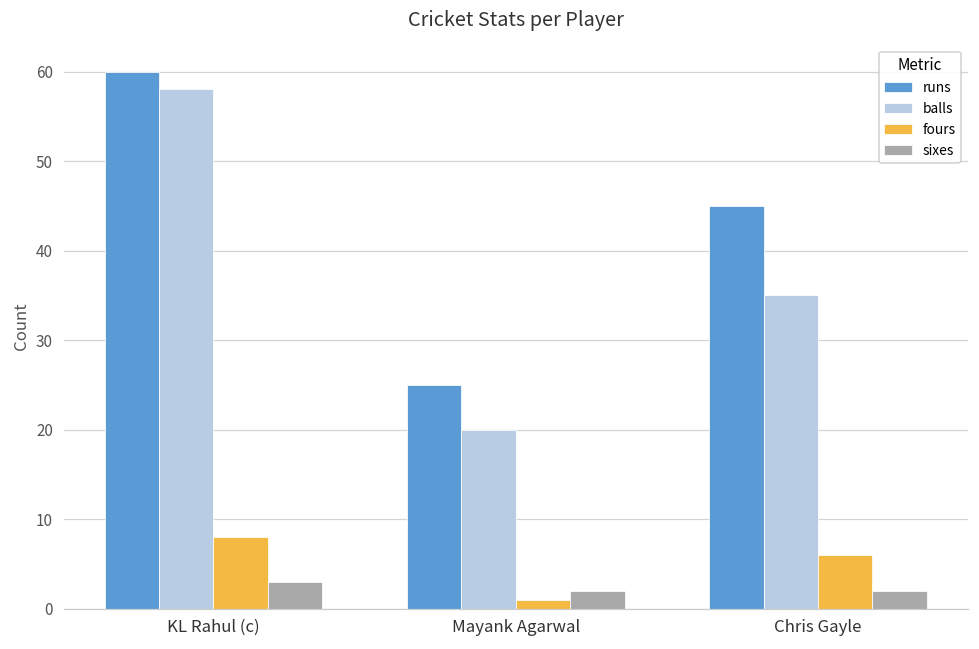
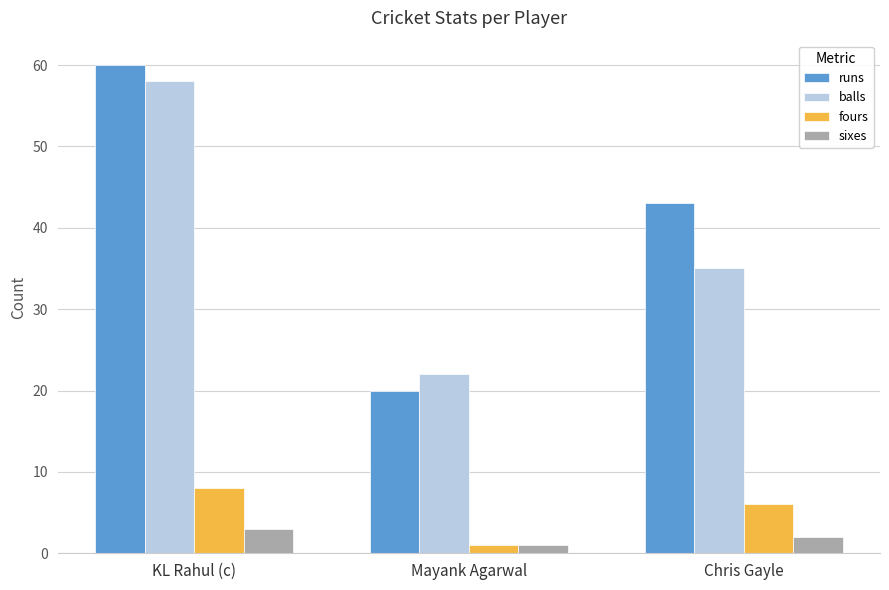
  {
    "runs": {
      "KL Rahul (c)": 60,
-     "Mayank Agarwal": 25,
-     "Chris Gayle": 45
+     "Mayank Agarwal": 20,
+     "Chris Gayle": 43
    },
    "balls": {
      "KL Rahul (c)": 58,
-     "Mayank Agarwal": 20,
+     "Mayank Agarwal": 22,
      "Chris Gayle": 35
    },
    "fours": {
      "KL Rahul (c)": 8,
      "Mayank Agarwal": 1,
      "Chris Gayle": 6
    },
    "sixes": {
      "KL Rahul (c)": 3,
-     "Mayank Agarwal": 2,
+     "Mayank Agarwal": 1,
      "Chris Gayle": 2
    }
  }
